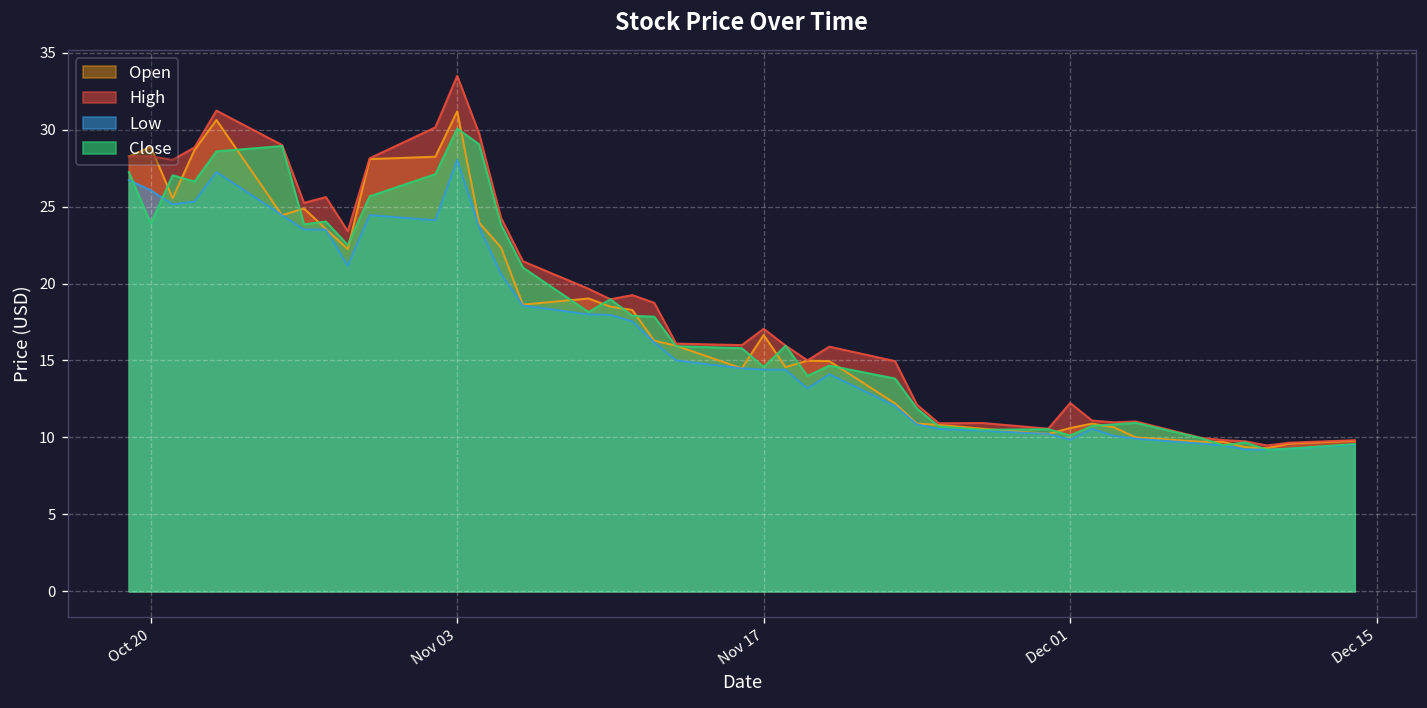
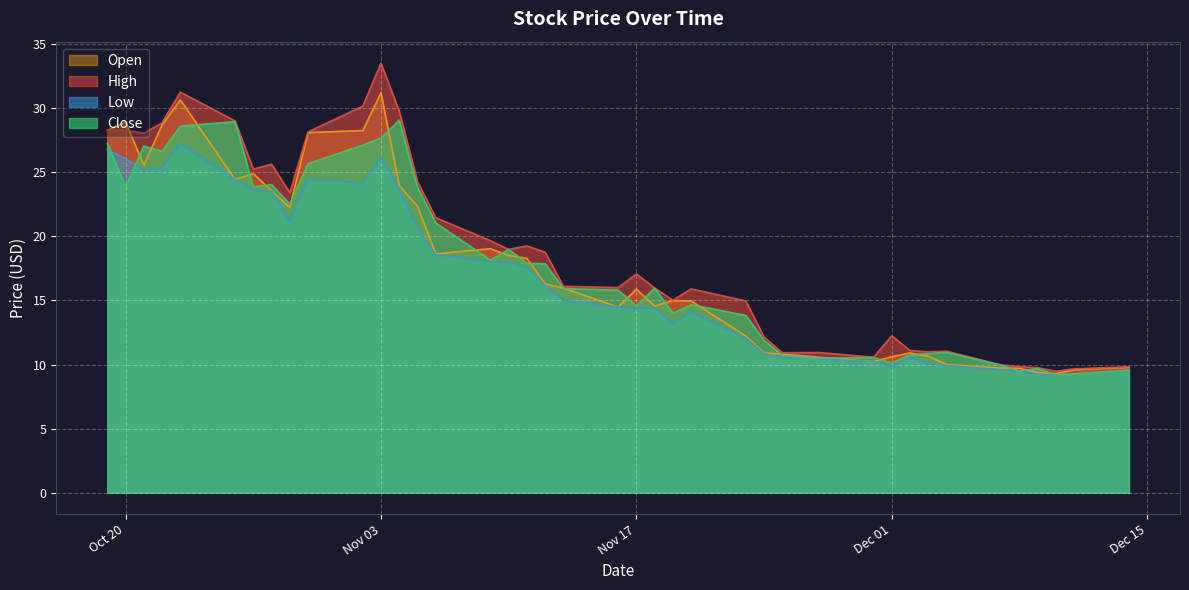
  {
    "Open": {
      "Nov 03": 31.2,
-     "Nov 17": 16.7,
+     "Nov 17": 15.9,
      "Dec 01": 10.6
    },
    "High": {
      "Nov 03": 33.5,
      "Nov 17": 17.1,
      "Dec 01": 12.2
    },
    "Low": {
      "Oct 20": 26.1,
-     "Nov 03": 28.0,
+     "Nov 03": 26.1,
      "Dec 01": 9.9
    },
    "Close": {
      "Oct 20": 23.9,
-     "Nov 03": 30.1,
+     "Nov 03": 27.7,
      "Dec 01": 10.1
    }
  }
